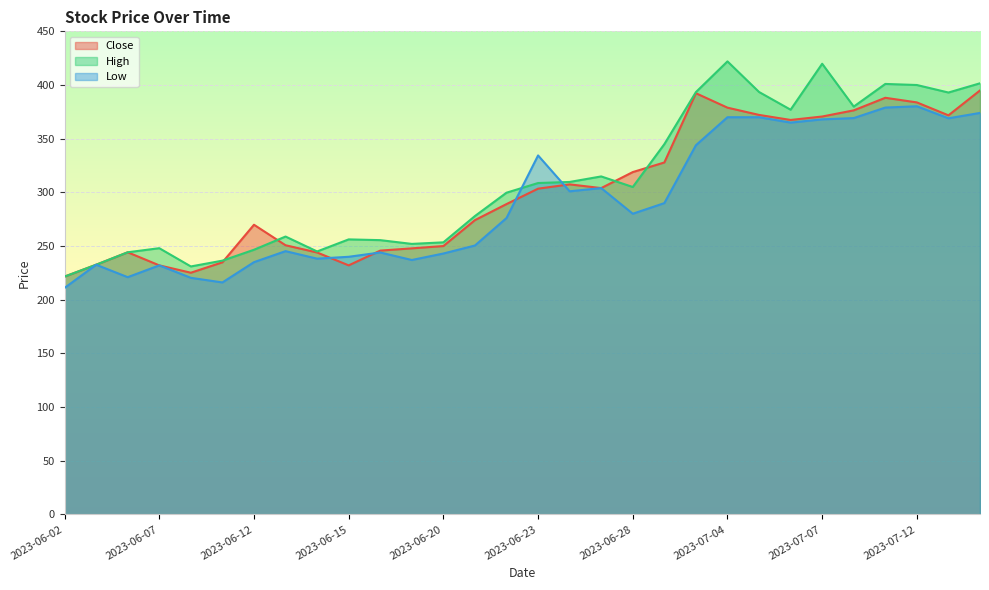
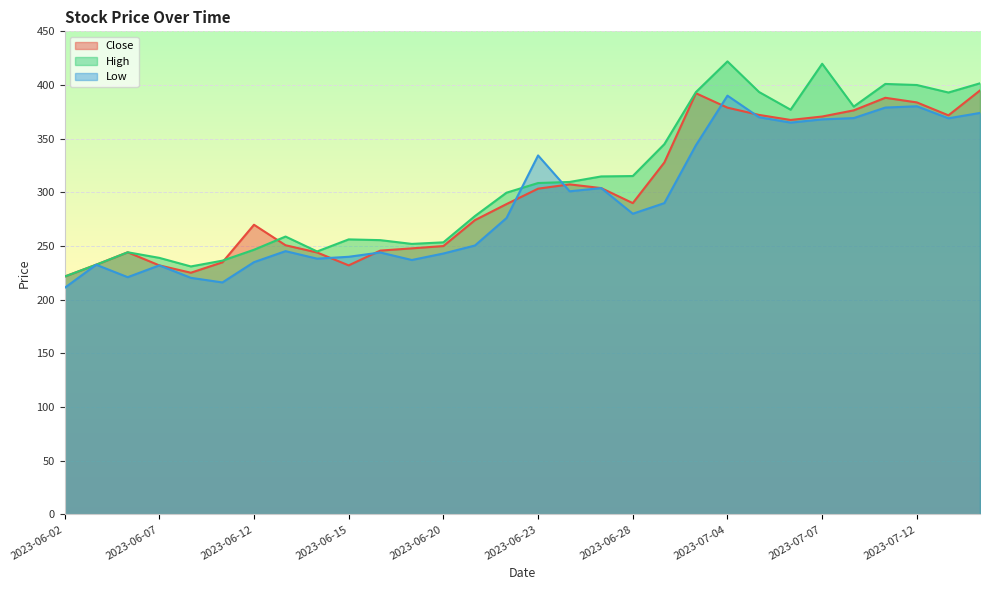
  {
    "Close": {
      "2023-06-12": 270,
      "2023-06-15": 232,
      "2023-06-20": 250,
      "2023-06-23": 303,
-     "2023-06-28": 319,
+     "2023-06-28": 290,
      "2023-07-04": 379,
      "2023-07-07": 371,
      "2023-07-12": 384
    },
    "High": {
-     "2023-06-07": 248,
+     "2023-06-07": 239,
      "2023-06-12": 247,
      "2023-06-15": 256,
      "2023-06-20": 253,
      "2023-06-23": 309,
-     "2023-06-28": 305,
+     "2023-06-28": 315,
      "2023-07-04": 422,
      "2023-07-07": 420,
      "2023-07-12": 400
    },
    "Low": {
      "2023-06-02": 211,
      "2023-06-12": 235,
      "2023-06-15": 240,
      "2023-06-20": 243,
      "2023-06-23": 334,
      "2023-06-28": 280,
-     "2023-07-04": 370,
+     "2023-07-04": 390,
      "2023-07-07": 368,
      "2023-07-12": 380
    }
  }
